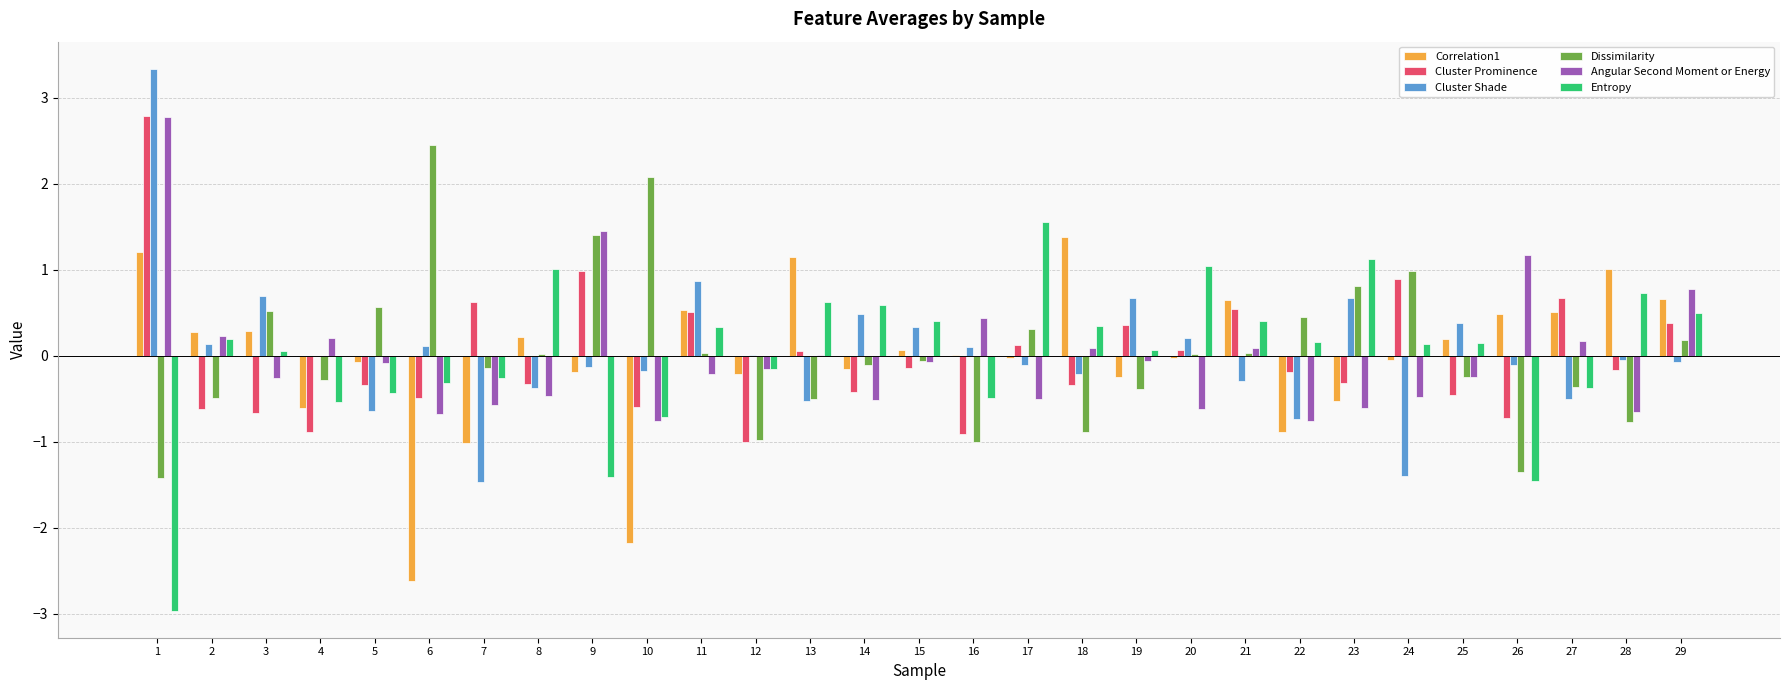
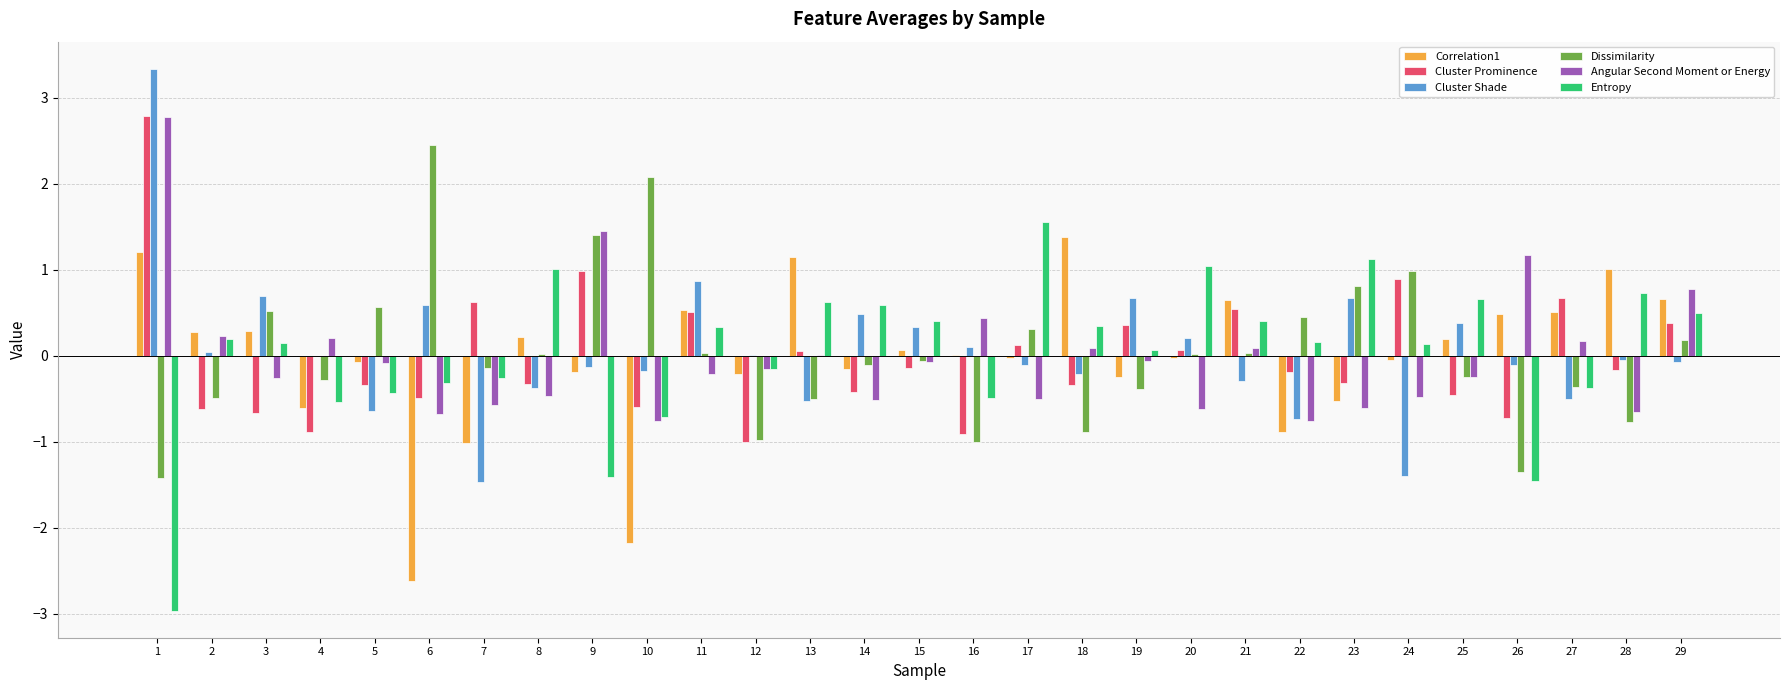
  {
    "Correlation1": {
      "1": 1.2,
      "2": 0.3,
      "3": 0.3,
      "4": -0.6,
      "5": -0.1,
      "6": -2.6,
      "7": -1.0,
      "8": 0.2,
      "9": -0.2,
      "10": -2.2,
      "11": 0.5,
      "12": -0.2,
      "13": 1.2,
      "14": -0.1,
      "15": 0.1,
      "18": 1.4,
      "19": -0.2,
      "21": 0.7,
      "22": -0.9,
      "23": -0.5,
      "24": 0.0,
      "25": 0.2,
      "26": 0.5,
      "27": 0.5,
      "28": 1.0,
      "29": 0.7
    },
    "Cluster Prominence": {
      "1": 2.8,
      "2": -0.6,
      "3": -0.7,
      "4": -0.9,
      "5": -0.3,
      "6": -0.5,
      "7": 0.6,
      "8": -0.3,
      "9": 1.0,
      "10": -0.6,
      "11": 0.5,
      "12": -1.0,
      "13": 0.1,
      "14": -0.4,
      "15": -0.1,
      "16": -0.9,
      "17": 0.1,
      "18": -0.3,
      "19": 0.4,
      "20": 0.1,
      "21": 0.5,
      "22": -0.2,
      "23": -0.3,
      "24": 0.9,
      "25": -0.5,
      "26": -0.7,
      "27": 0.7,
      "28": -0.2,
      "29": 0.4
    },
    "Cluster Shade": {
      "1": 3.3,
-     "2": 0.1,
+     "2": 0.0,
      "3": 0.7,
      "5": -0.6,
-     "6": 0.1,
+     "6": 0.6,
      "7": -1.5,
      "8": -0.4,
      "9": -0.1,
      "10": -0.2,
      "11": 0.9,
      "13": -0.5,
      "14": 0.5,
      "15": 0.3,
      "16": 0.1,
      "17": -0.1,
      "18": -0.2,
      "19": 0.7,
      "20": 0.2,
      "21": -0.3,
      "22": -0.7,
      "23": 0.7,
      "24": -1.4,
      "25": 0.4,
      "26": -0.1,
      "27": -0.5,
      "28": -0.1,
      "29": -0.1
    },
    "Dissimilarity": {
      "1": -1.4,
      "2": -0.5,
      "3": 0.5,
      "4": -0.3,
      "5": 0.6,
      "6": 2.5,
      "7": -0.1,
      "9": 1.4,
      "10": 2.1,
      "11": 0.0,
      "12": -1.0,
      "13": -0.5,
      "14": -0.1,
      "15": -0.1,
      "16": -1.0,
      "17": 0.3,
      "18": -0.9,
      "19": -0.4,
      "21": 0.0,
      "22": 0.5,
      "23": 0.8,
      "24": 1.0,
      "25": -0.3,
      "26": -1.4,
      "27": -0.4,
      "28": -0.8,
      "29": 0.2
    },
    "Angular Second Moment or Energy": {
      "1": 2.8,
      "2": 0.2,
      "3": -0.3,
      "4": 0.2,
      "5": -0.1,
      "6": -0.7,
      "7": -0.6,
      "8": -0.5,
      "9": 1.4,
      "10": -0.8,
      "11": -0.2,
      "12": -0.2,
      "14": -0.5,
      "15": -0.1,
      "16": 0.4,
      "17": -0.5,
      "18": 0.1,
      "19": -0.1,
      "20": -0.6,
      "21": 0.1,
      "22": -0.8,
      "23": -0.6,
      "24": -0.5,
      "25": -0.2,
      "26": 1.2,
      "27": 0.2,
      "28": -0.7,
      "29": 0.8
    },
    "Entropy": {
      "1": -3.0,
      "2": 0.2,
-     "3": 0.1,
+     "3": 0.2,
      "4": -0.5,
      "5": -0.4,
      "6": -0.3,
      "7": -0.3,
      "8": 1.0,
      "9": -1.4,
      "10": -0.7,
      "11": 0.3,
      "12": -0.2,
      "13": 0.6,
      "14": 0.6,
      "15": 0.4,
      "16": -0.5,
      "17": 1.6,
      "18": 0.3,
      "19": 0.1,
      "20": 1.0,
      "21": 0.4,
      "22": 0.2,
      "23": 1.1,
      "24": 0.1,
-     "25": 0.1,
+     "25": 0.7,
      "26": -1.4,
      "27": -0.4,
      "28": 0.7,
      "29": 0.5
    }
  }
